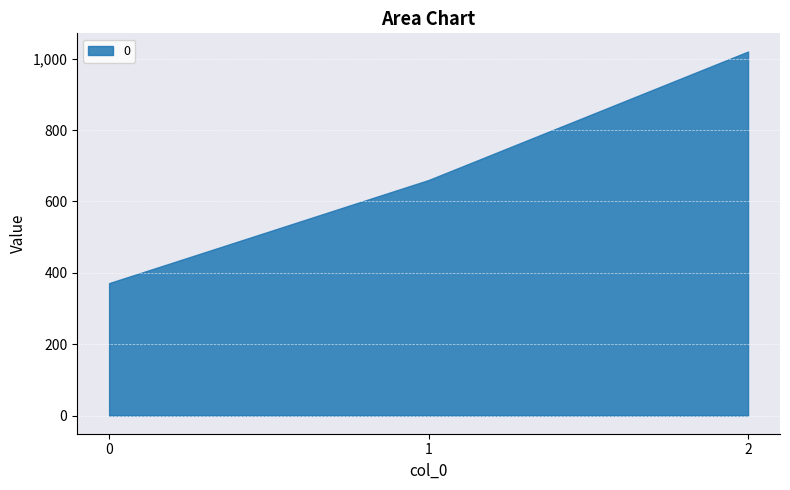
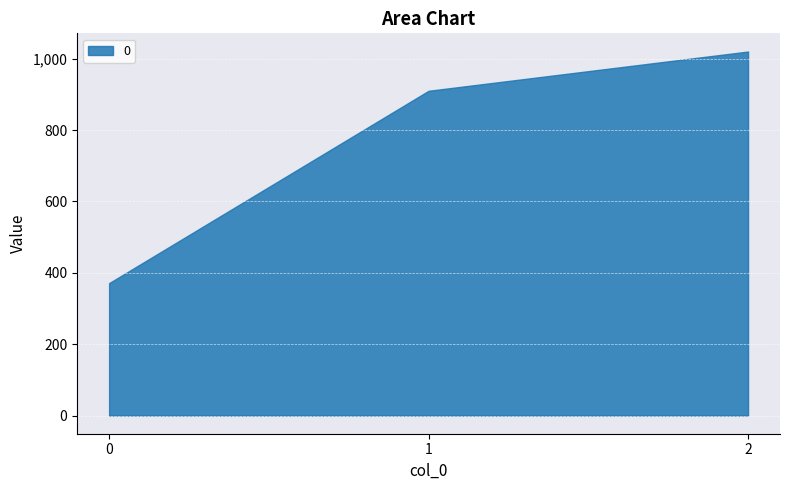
  {
    "0": "370",
-   "1": "660",
+   "1": "910",
    "2": "1,020"
  }
